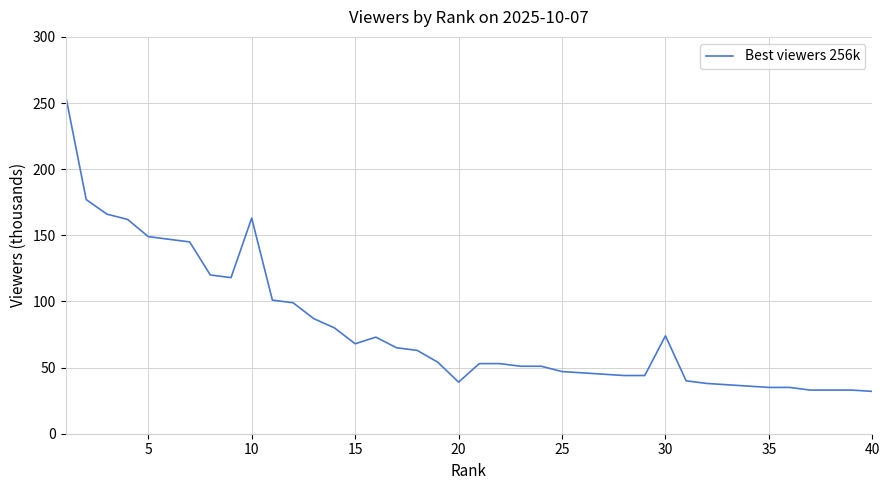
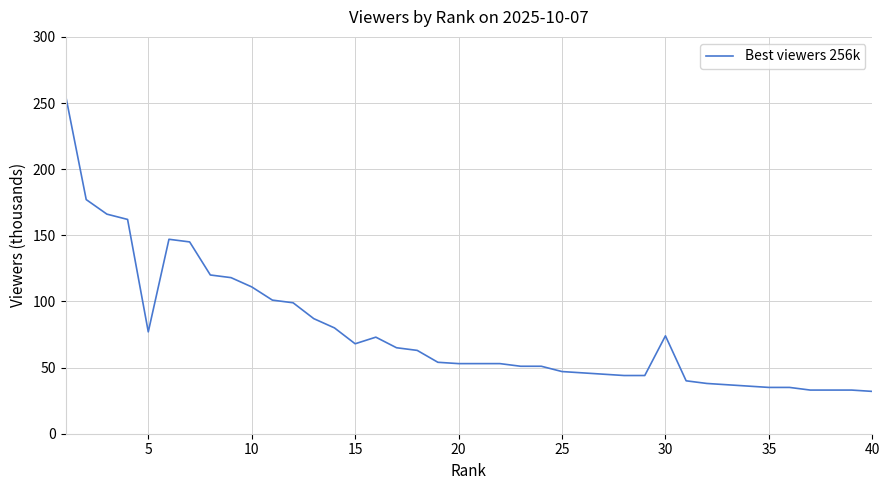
  {
-   "5": 149,
-   "10": 163,
+   "5": 77,
+   "10": 111,
    "15": 68,
-   "20": 39,
+   "20": 53,
    "25": 47,
    "30": 74,
    "35": 35,
    "40": 32
  }
